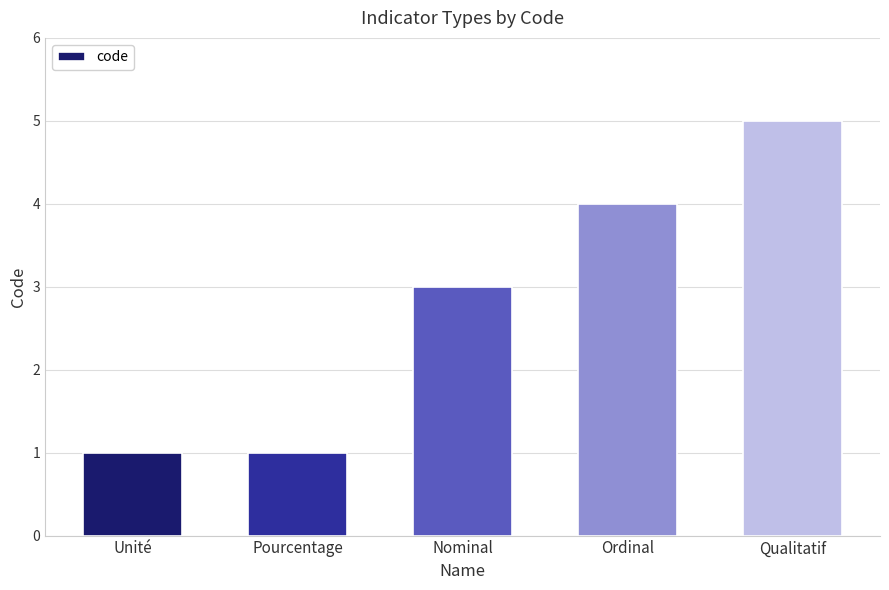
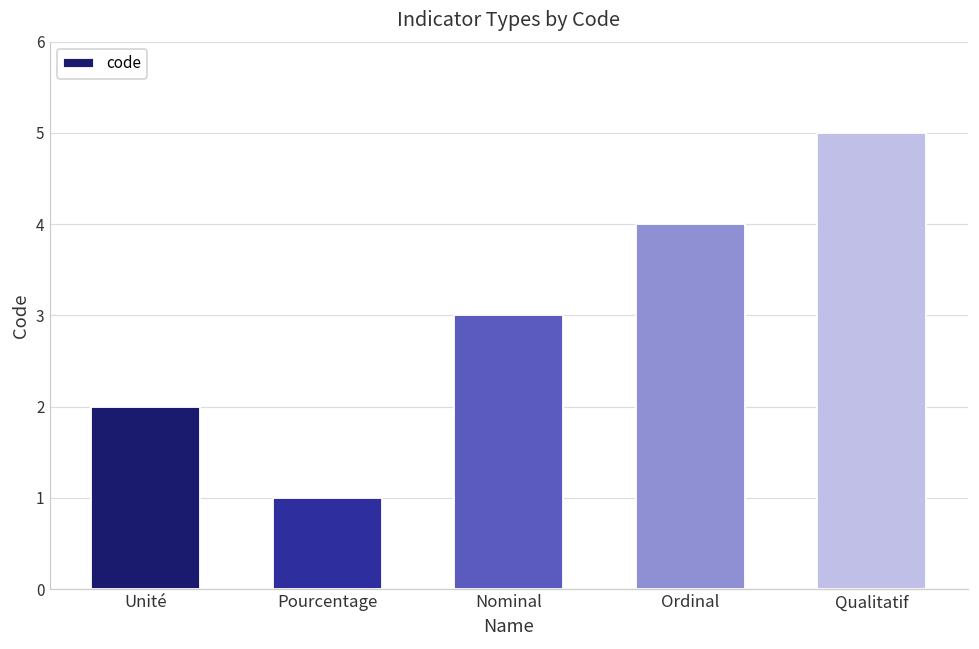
  {
-   "Unité": 1,
+   "Unité": 2,
    "Pourcentage": 1,
    "Nominal": 3,
    "Ordinal": 4,
    "Qualitatif": 5
  }
